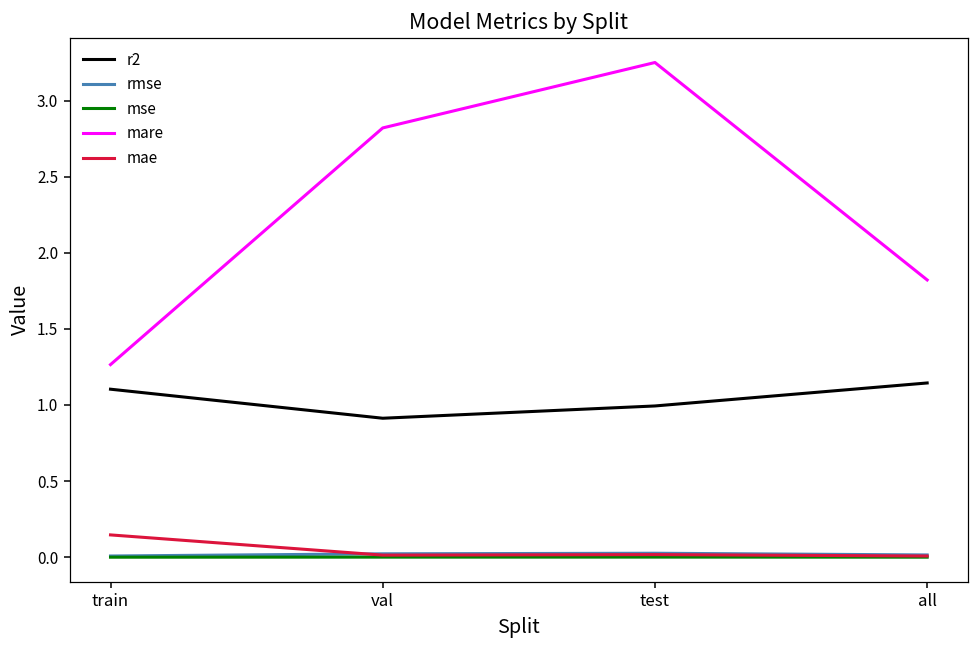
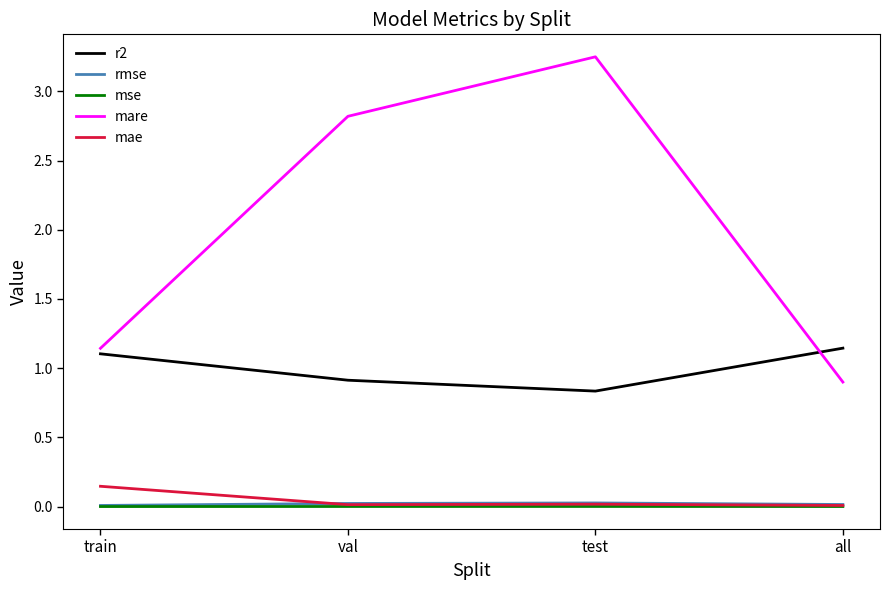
  {
    "r2": {
      "train": 1.10,
      "val": 0.91,
-     "test": 0.99,
+     "test": 0.83,
      "all": 1.14
    },
    "mare": {
-     "train": 1.27,
+     "train": 1.14,
      "val": 2.82,
      "test": 3.25,
-     "all": 1.82
+     "all": 0.90
    },
    "mae": {
      "train": 0.15
    }
  }
